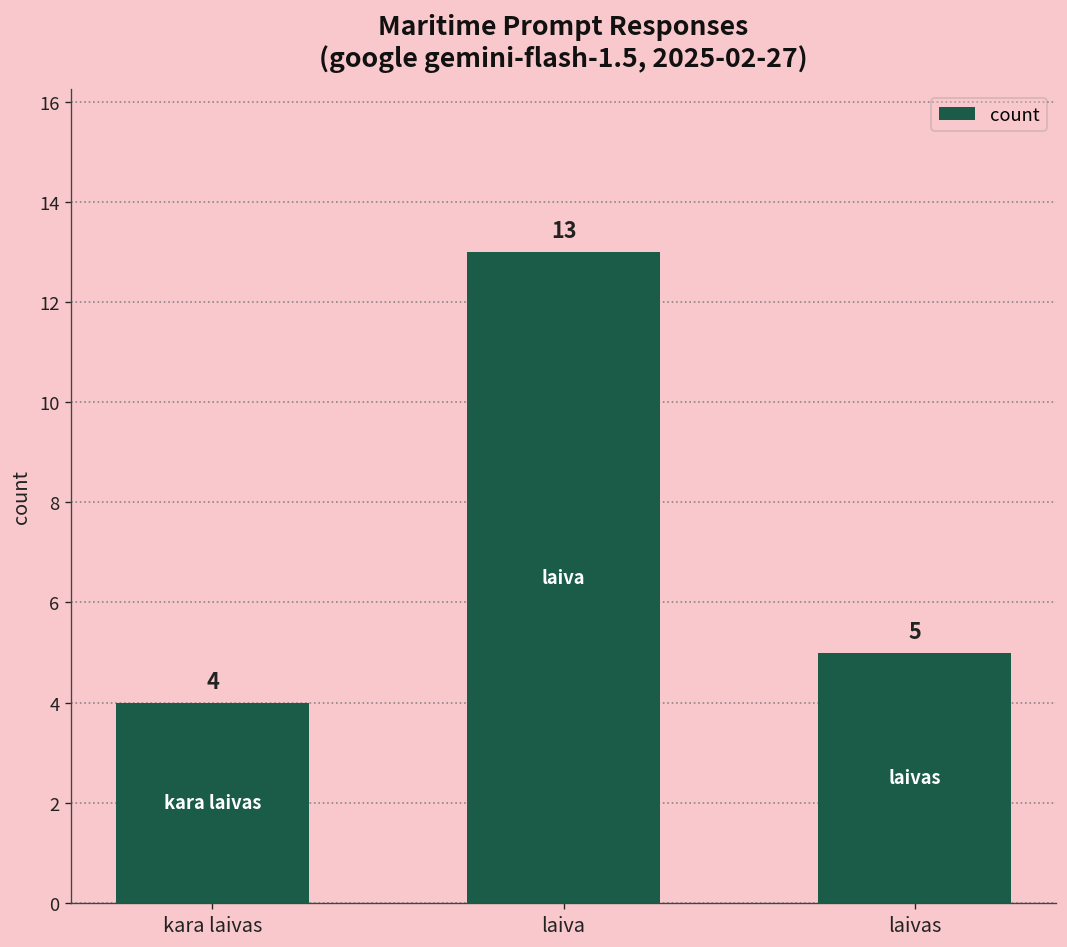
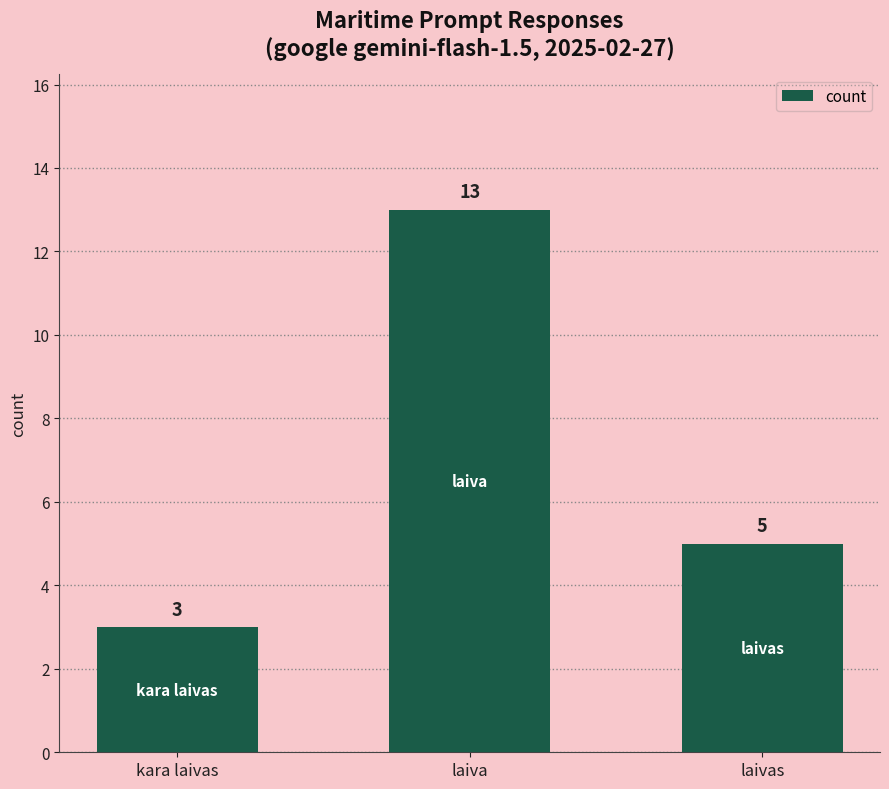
  {
-   "kara laivas": 4,
+   "kara laivas": 3,
    "laiva": 13,
    "laivas": 5
  }
